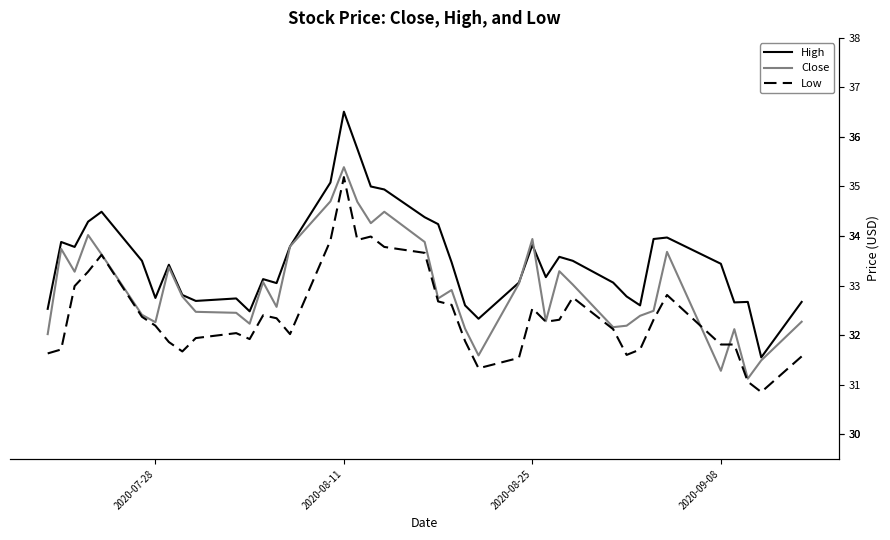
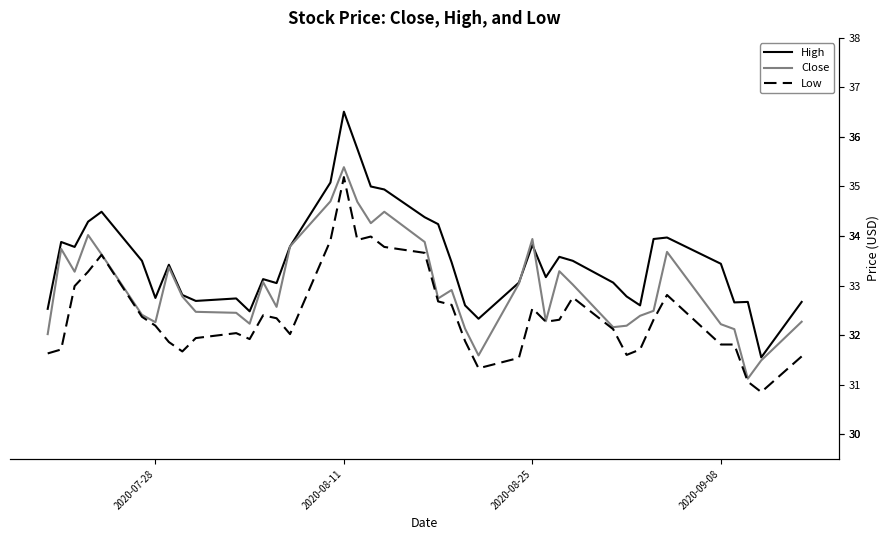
  {
    "Close": {
      "2020-07-28": 32.3,
      "2020-08-11": 35.4,
      "2020-08-25": 33.9,
-     "2020-09-08": 31.3
+     "2020-09-08": 32.2
    }
  }
